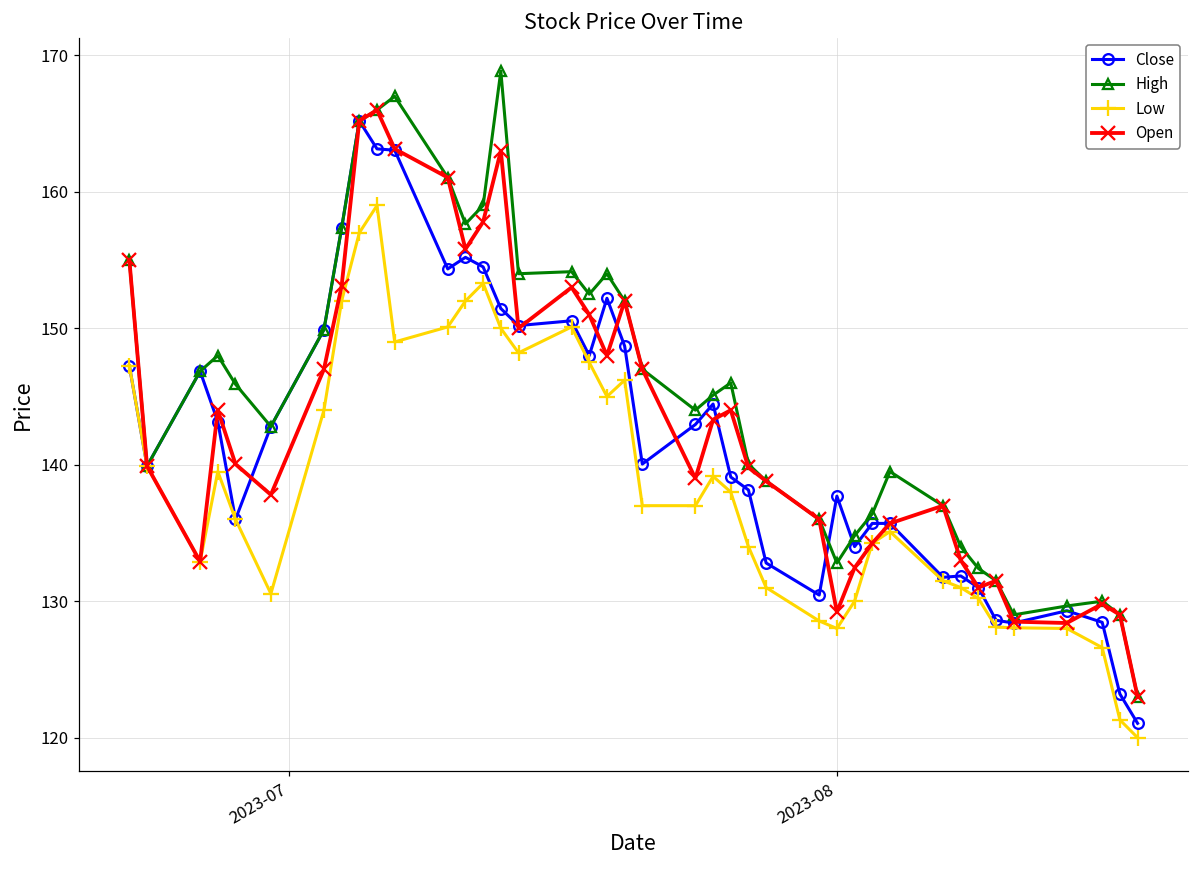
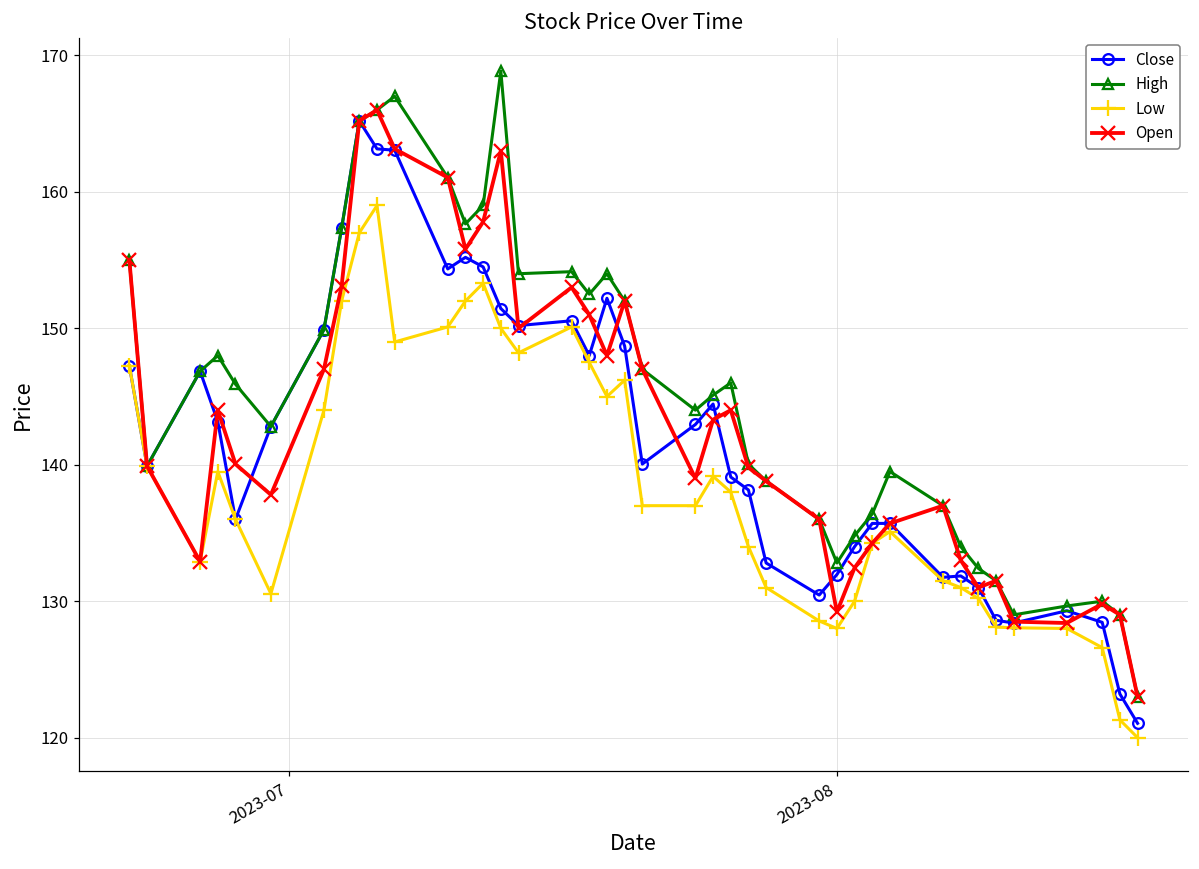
  {
    "Close": {
-     "2023-08": 137.7
+     "2023-08": 132.0
    },
    "High": {
      "2023-08": 132.8
    },
    "Low": {
      "2023-08": 128.0
    },
    "Open": {
      "2023-08": 129.2
    }
  }
